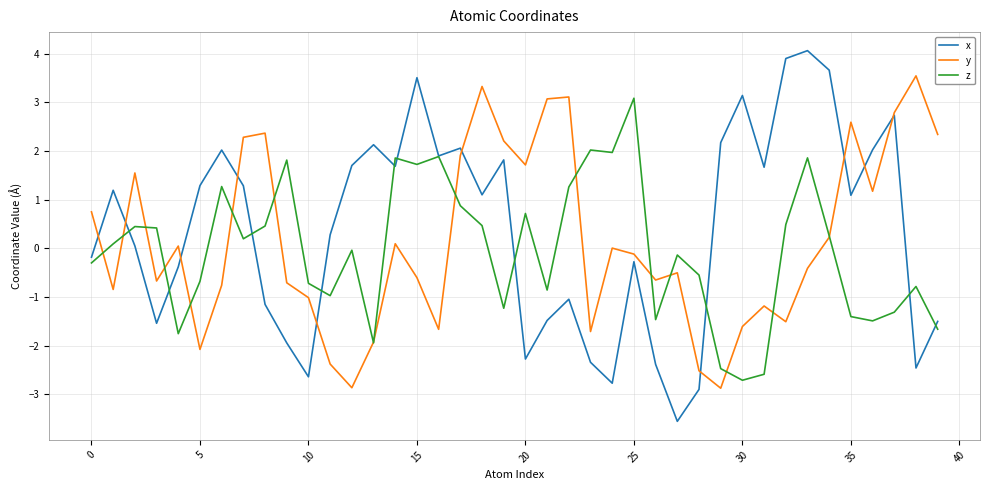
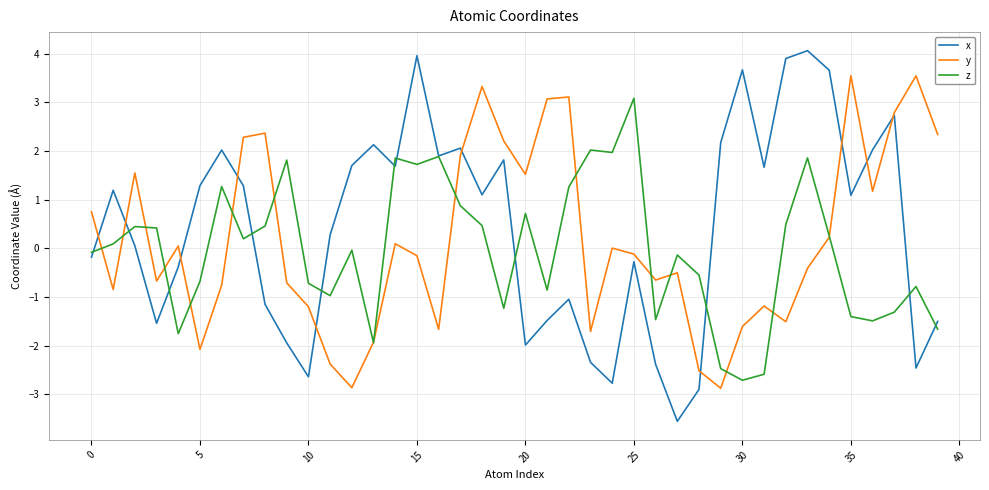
  {
    "x": {
      "0": -0.2,
      "5": 1.3,
      "10": -2.6,
-     "15": 3.5,
-     "20": -2.3,
+     "15": 4.0,
+     "20": -2.0,
      "25": -0.3,
-     "30": 3.1,
+     "30": 3.7,
      "35": 1.1
    },
    "y": {
      "0": 0.7,
      "5": -2.1,
-     "10": -1.0,
-     "15": -0.6,
-     "20": 1.7,
+     "10": -1.2,
+     "15": -0.2,
+     "20": 1.5,
      "25": -0.1,
      "30": -1.6,
-     "35": 2.6
+     "35": 3.5
    },
    "z": {
-     "0": -0.3,
+     "0": -0.1,
      "5": -0.7,
      "10": -0.7,
      "15": 1.7,
      "20": 0.7,
      "25": 3.1,
      "30": -2.7,
      "35": -1.4
    }
  }
